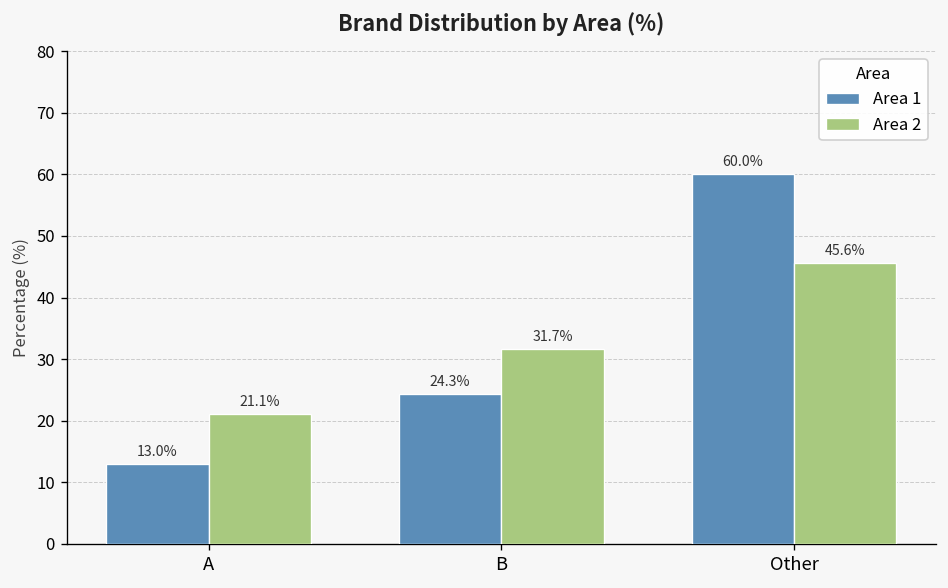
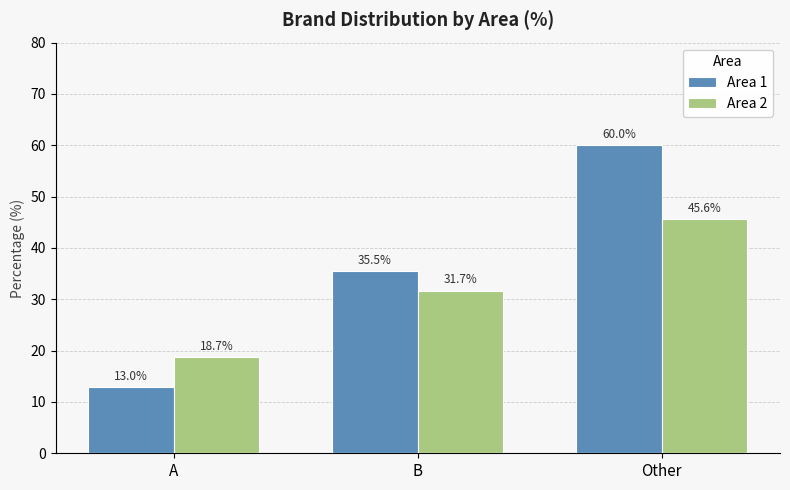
  {
    "Area 1": {
      "A": "13.0%",
-     "B": "24.3%",
+     "B": "35.5%",
      "Other": "60.0%"
    },
    "Area 2": {
-     "A": "21.1%",
+     "A": "18.7%",
      "B": "31.7%",
      "Other": "45.6%"
    }
  }
